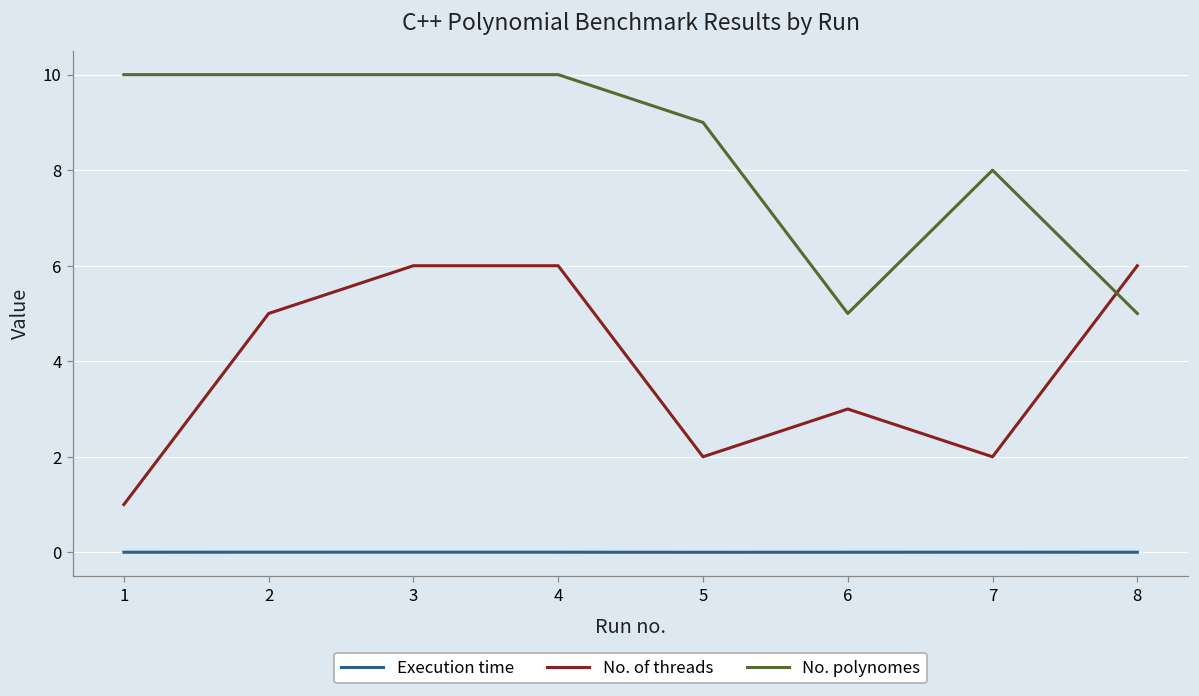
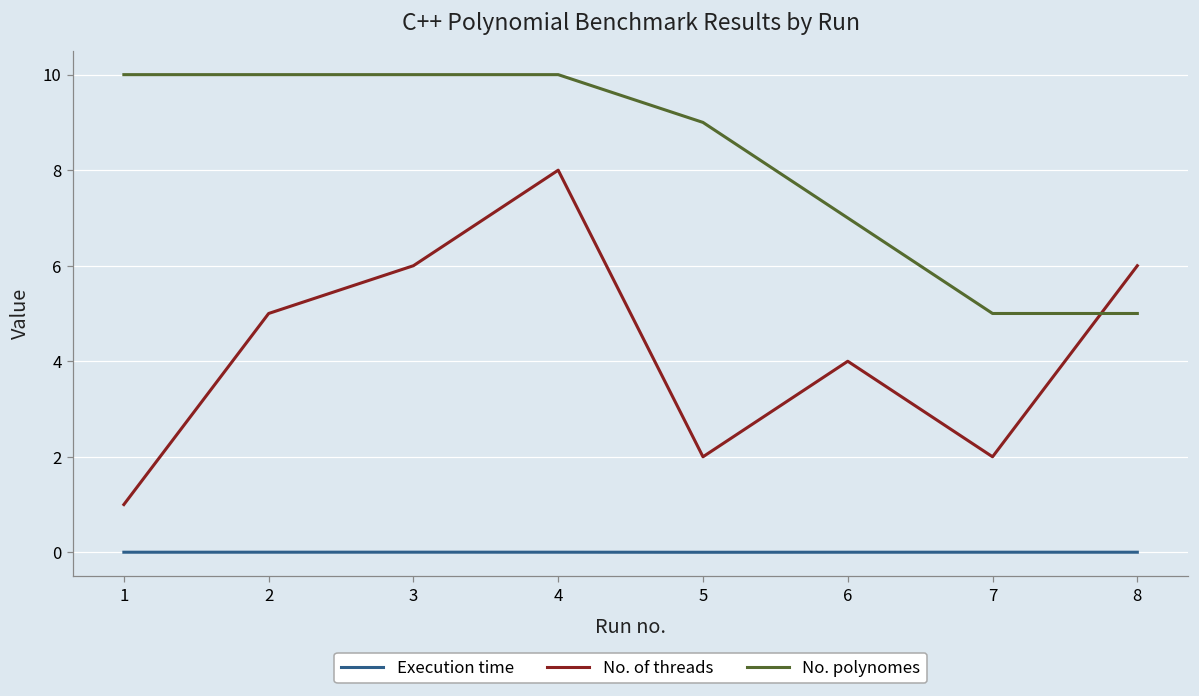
  {
    "Execution time": {
      "1": 0,
      "2": 0,
      "3": 0,
      "4": 0,
      "5": 0,
      "6": 0,
      "7": 0,
      "8": 0
    },
    "No. of threads": {
      "1": 1,
      "2": 5,
      "3": 6,
-     "4": 6,
+     "4": 8,
      "5": 2,
-     "6": 3,
+     "6": 4,
      "7": 2,
      "8": 6
    },
    "No. polynomes": {
      "1": 10,
      "2": 10,
      "3": 10,
      "4": 10,
      "5": 9,
-     "6": 5,
-     "7": 8,
+     "6": 7,
+     "7": 5,
      "8": 5
    }
  }
